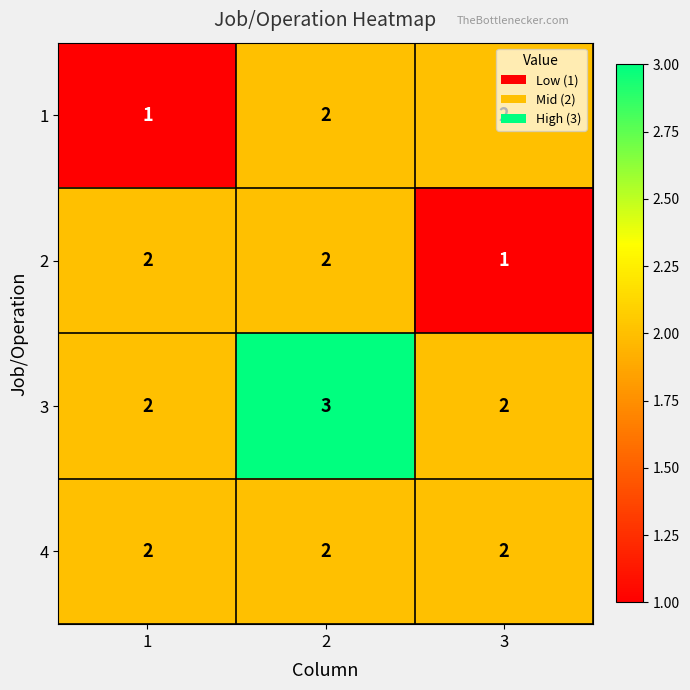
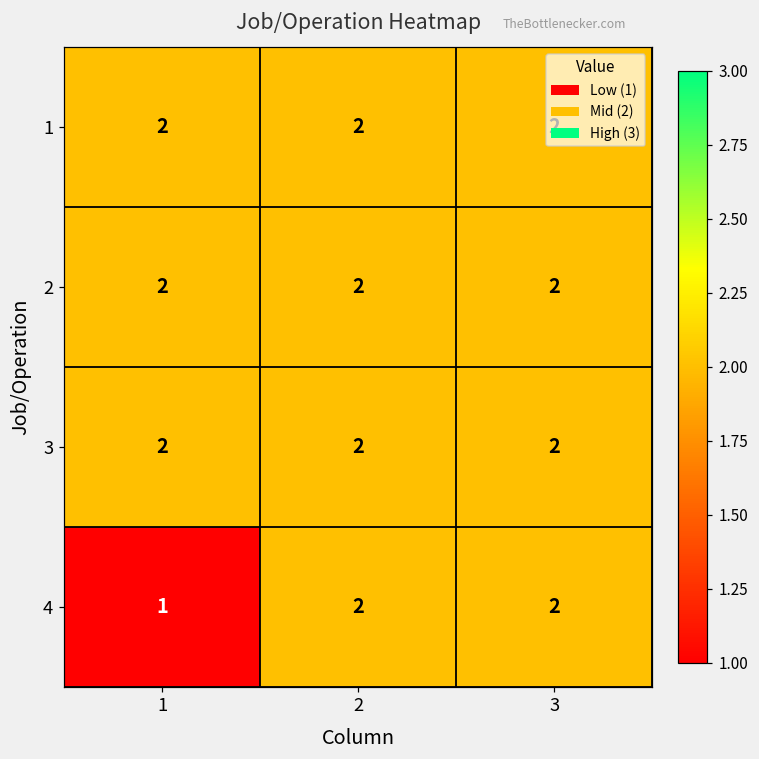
  {
    "1": {
-     "1": 1,
+     "1": 2,
      "2": 2
    },
    "2": {
      "1": 2,
      "2": 2,
-     "3": 1
+     "3": 2
    },
    "3": {
      "1": 2,
-     "2": 3,
+     "2": 2,
      "3": 2
    },
    "4": {
-     "1": 2,
+     "1": 1,
      "2": 2,
      "3": 2
    }
  }
